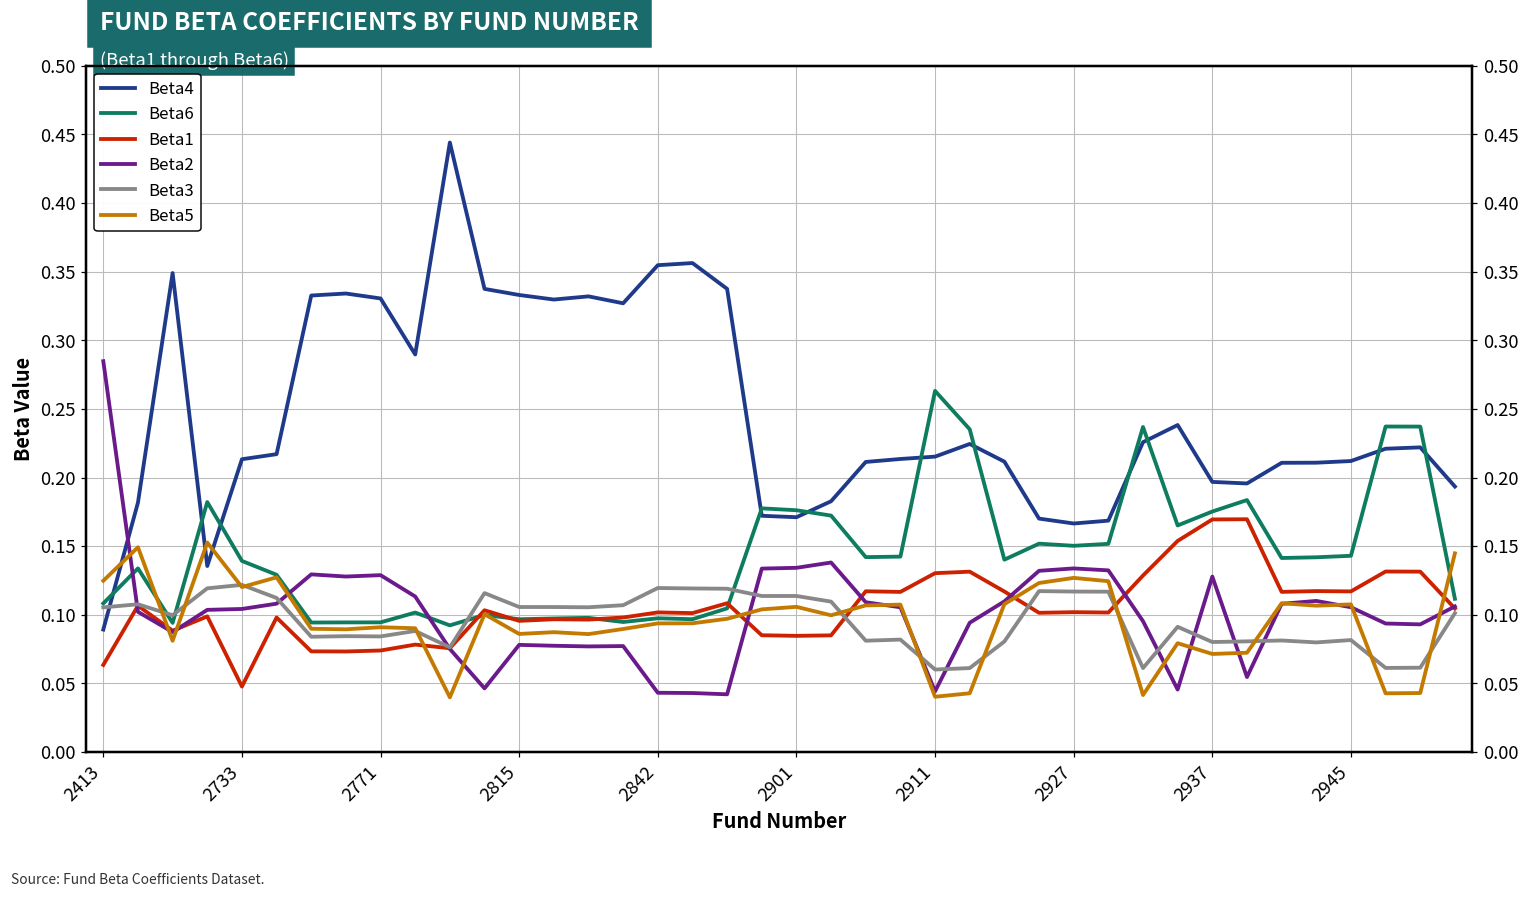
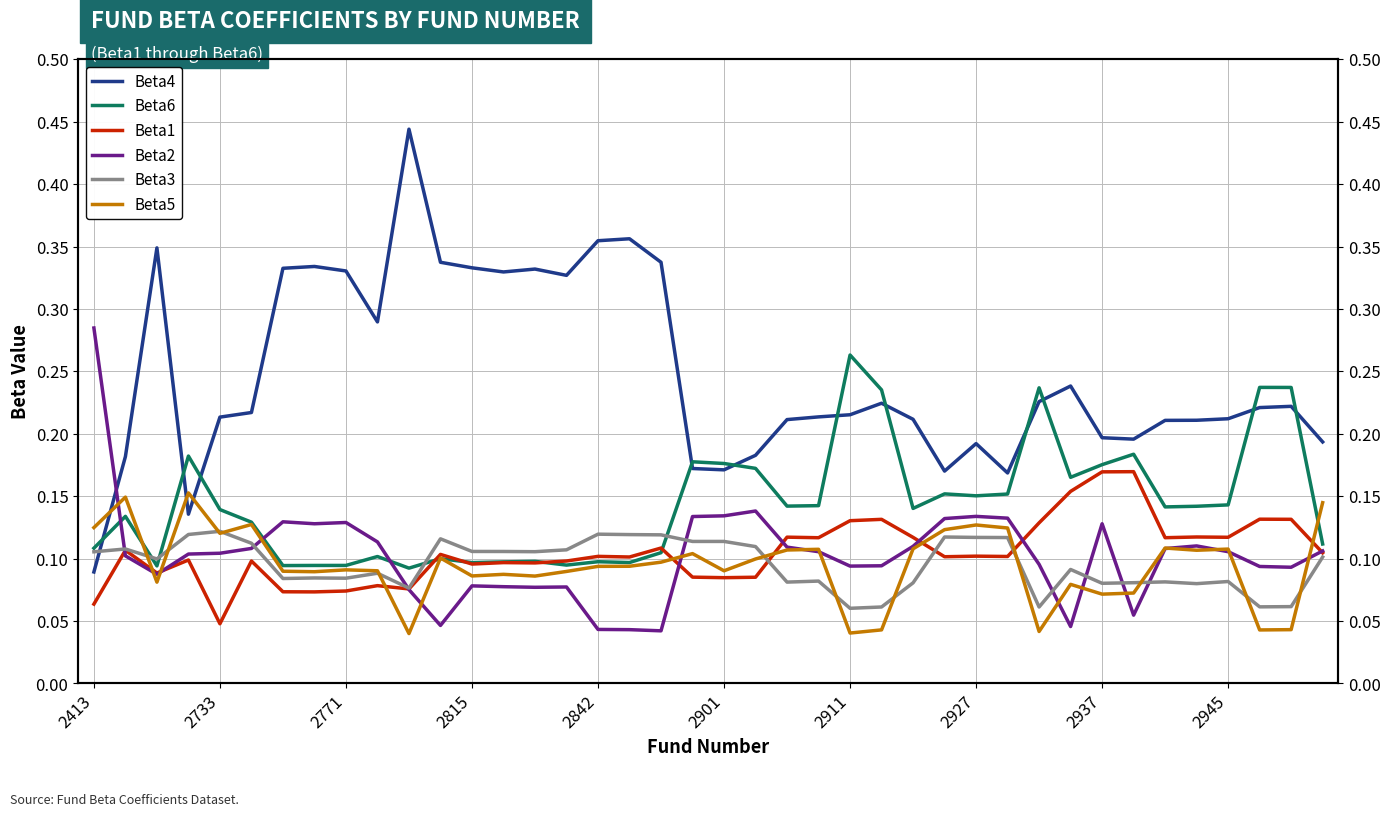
  {
    "Beta4": {
      "2413": 0.089,
      "2733": 0.213,
      "2771": 0.330,
      "2815": 0.333,
      "2842": 0.355,
      "2901": 0.171,
      "2911": 0.215,
-     "2927": 0.167,
+     "2927": 0.192,
      "2937": 0.197,
      "2945": 0.212
    },
    "Beta6": {
      "2413": 0.108,
      "2733": 0.139,
      "2771": 0.094,
      "2842": 0.097,
      "2901": 0.176,
      "2911": 0.263,
      "2927": 0.150,
      "2937": 0.175,
      "2945": 0.143
    },
    "Beta1": {
      "2413": 0.064,
      "2733": 0.048,
      "2771": 0.074,
      "2842": 0.102,
      "2901": 0.085,
      "2911": 0.130,
      "2927": 0.102,
      "2937": 0.169,
      "2945": 0.117
    },
    "Beta2": {
      "2413": 0.285,
      "2733": 0.104,
      "2771": 0.129,
      "2815": 0.078,
      "2842": 0.043,
      "2901": 0.134,
-     "2911": 0.044,
+     "2911": 0.094,
      "2927": 0.134,
      "2937": 0.128,
      "2945": 0.106
    },
    "Beta3": {
      "2413": 0.105,
      "2771": 0.084,
      "2815": 0.106,
      "2842": 0.120,
      "2901": 0.114,
      "2911": 0.060,
      "2927": 0.117,
      "2937": 0.080,
      "2945": 0.082
    },
    "Beta5": {
      "2413": 0.125,
      "2771": 0.091,
      "2815": 0.086,
      "2842": 0.094,
-     "2901": 0.106,
+     "2901": 0.090,
      "2911": 0.040,
      "2927": 0.127,
      "2937": 0.071,
      "2945": 0.108
    }
  }
